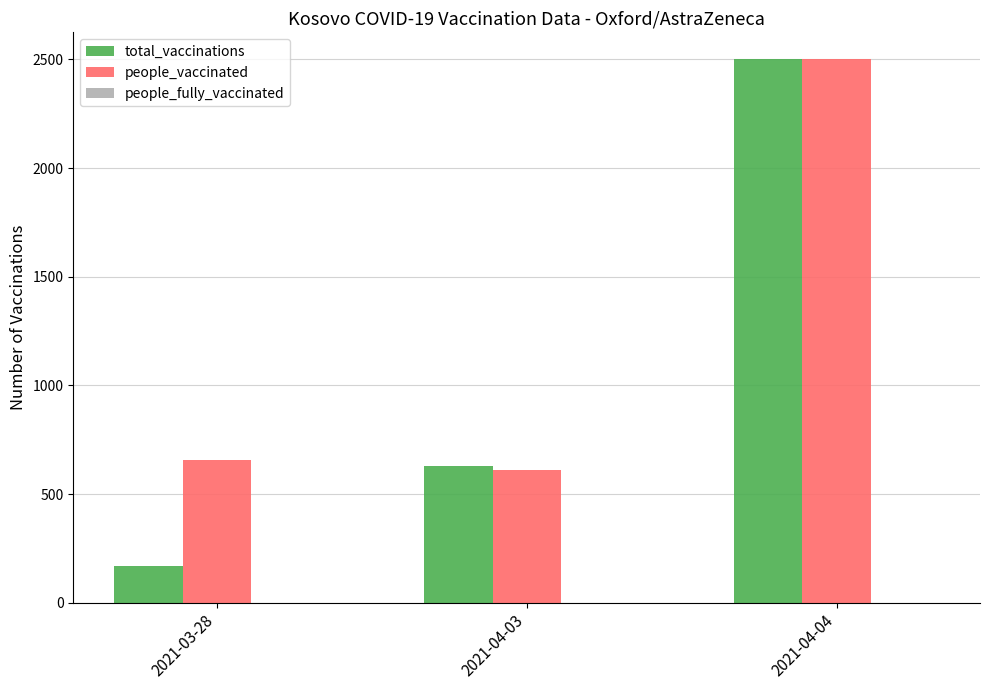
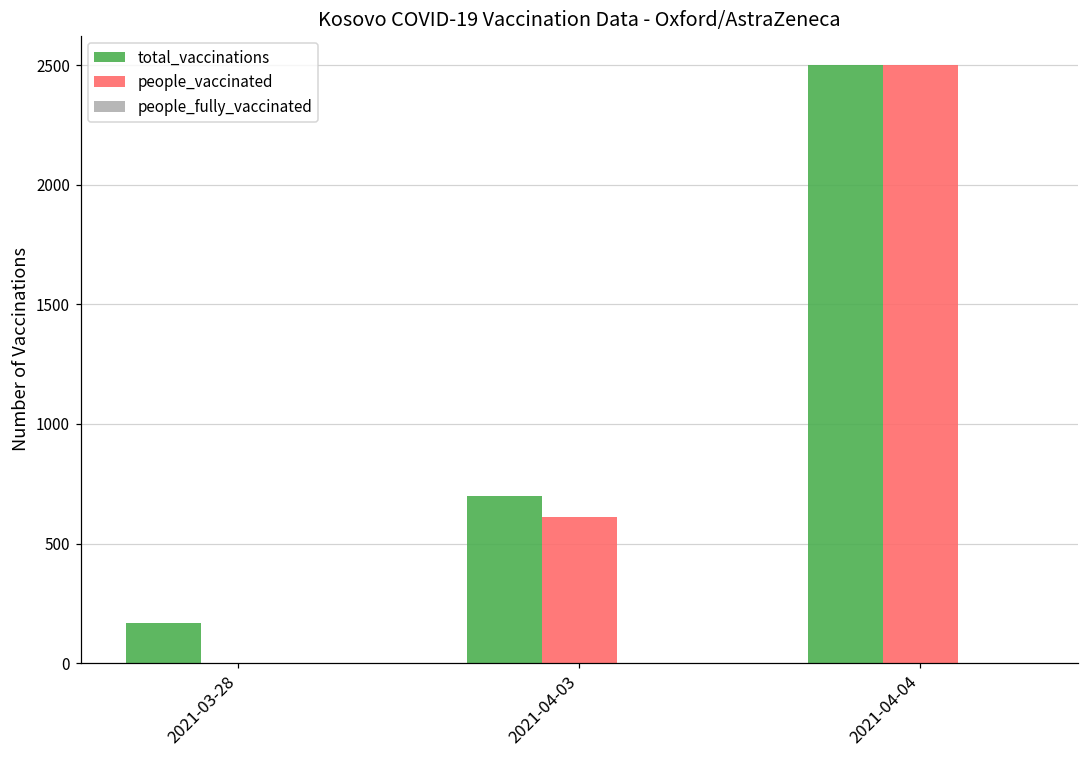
  {
    "total_vaccinations": {
      "2021-03-28": 170,
-     "2021-04-03": 630,
+     "2021-04-03": 700,
      "2021-04-04": 2500
    },
    "people_vaccinated": {
-     "2021-03-28": 660,
+     "2021-03-28": 0,
      "2021-04-03": 610,
      "2021-04-04": 2500
    },
    "people_fully_vaccinated": {
      "2021-03-28": 0,
      "2021-04-03": 0,
      "2021-04-04": 0
    }
  }
